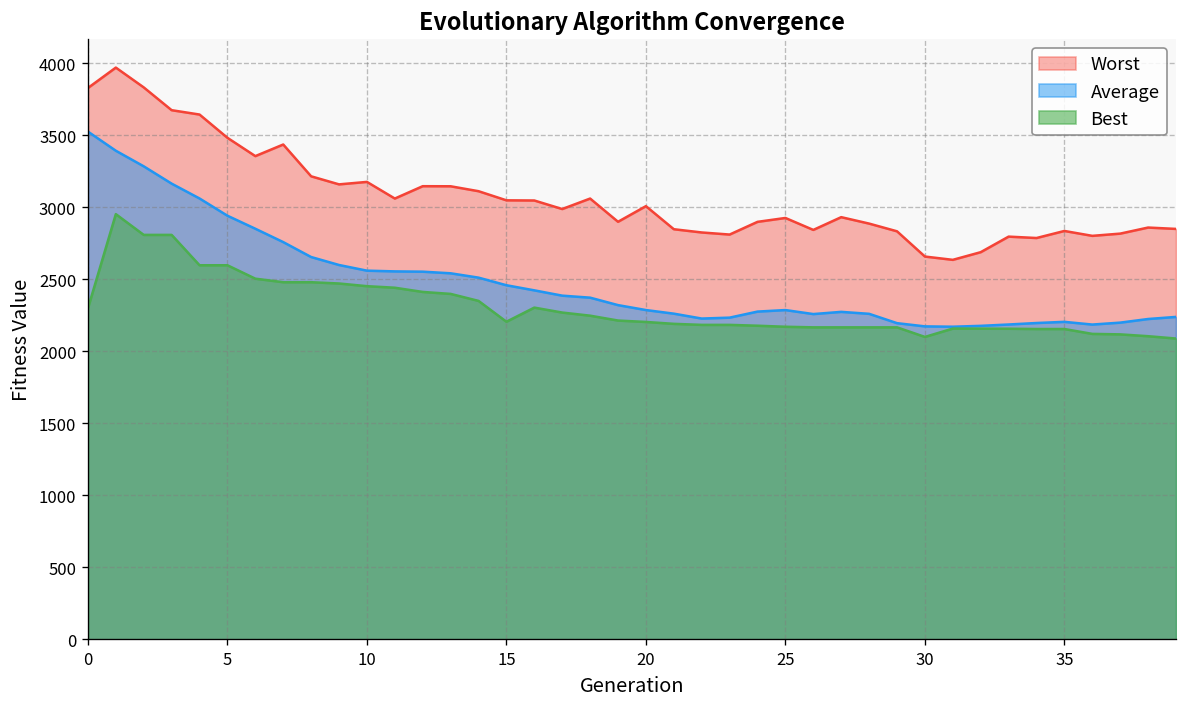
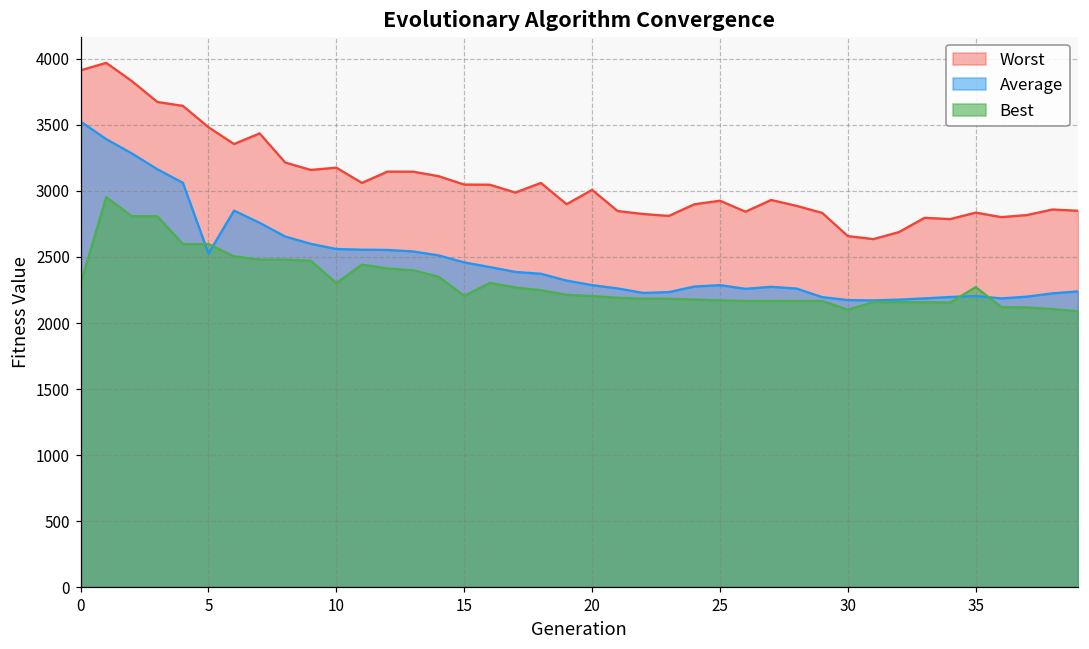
  {
    "Worst": {
-     "0": 3830,
+     "0": 3910,
      "5": 3480,
      "10": 3180,
      "15": 3050,
      "20": 3010,
      "25": 2930,
      "30": 2660,
      "35": 2840
    },
    "Average": {
      "0": 3530,
-     "5": 2940,
+     "5": 2530,
      "10": 2560,
      "15": 2460,
      "20": 2290,
      "25": 2290,
      "30": 2170,
      "35": 2200
    },
    "Best": {
      "0": 2300,
      "5": 2600,
-     "10": 2450,
+     "10": 2300,
      "15": 2210,
      "20": 2200,
      "25": 2170,
      "30": 2100,
-     "35": 2160
+     "35": 2270
    }
  }
